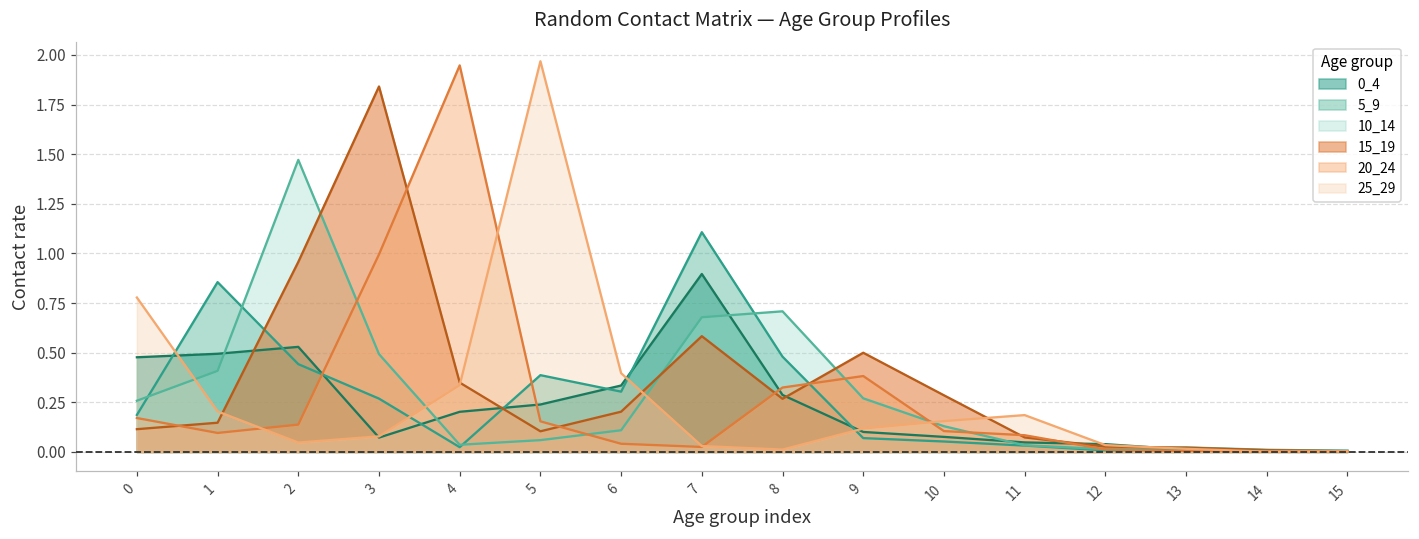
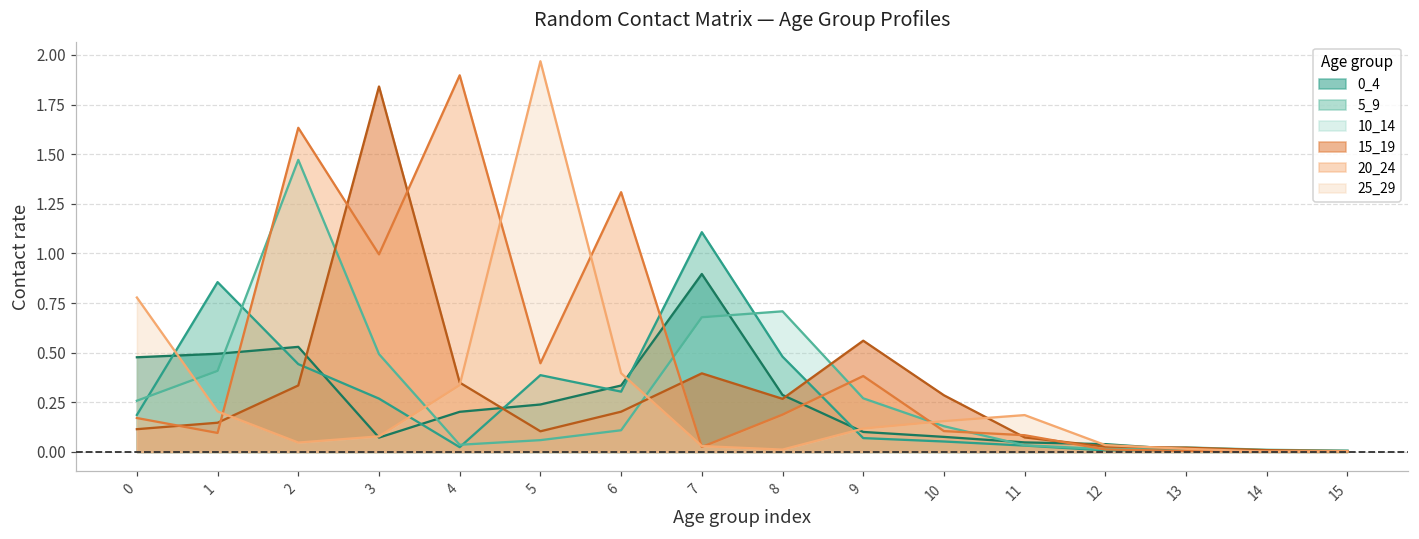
  {
    "15_19": {
      "0": 0.11,
      "1": 0.15,
-     "2": 0.96,
+     "2": 0.33,
      "3": 1.84,
      "5": 0.10,
      "6": 0.20,
-     "7": 0.58,
+     "7": 0.40,
      "8": 0.27,
-     "9": 0.50,
+     "9": 0.56,
      "10": 0.29
    },
    "20_24": {
      "0": 0.17,
      "1": 0.10,
-     "2": 0.14,
+     "2": 1.63,
      "3": 1.00,
-     "4": 1.95,
-     "5": 0.15,
-     "6": 0.04,
-     "8": 0.32,
+     "4": 1.90,
+     "5": 0.45,
+     "6": 1.31,
+     "8": 0.19,
      "9": 0.38,
      "10": 0.11
    }
  }
